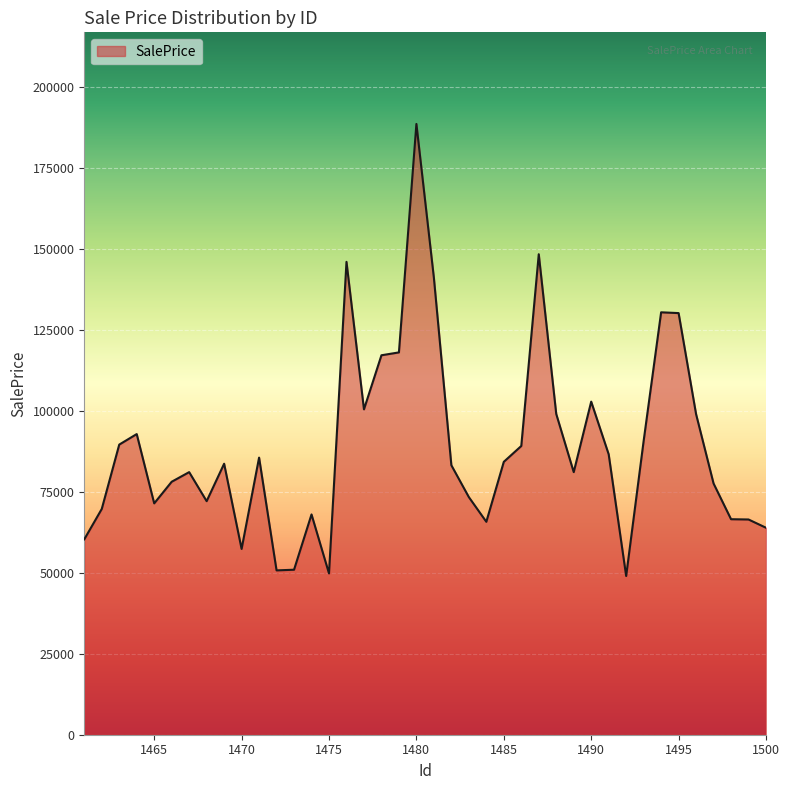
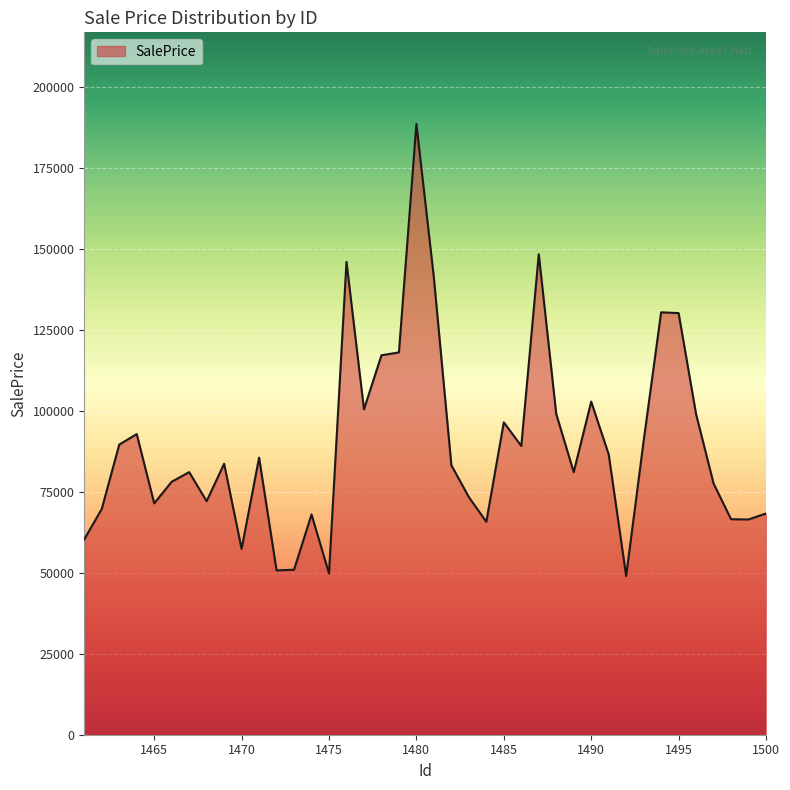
  {
    "1465": 71000,
    "1470": 57000,
    "1475": 50000,
    "1480": 188000,
-   "1485": 84000,
+   "1485": 96000,
    "1490": 103000,
    "1495": 130000,
-   "1500": 64000
+   "1500": 68000
  }
